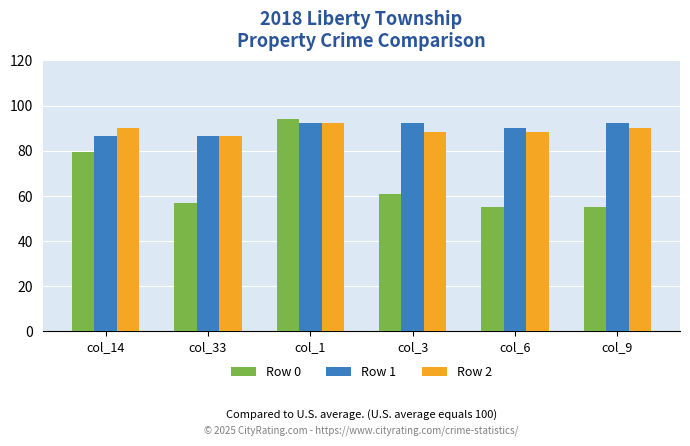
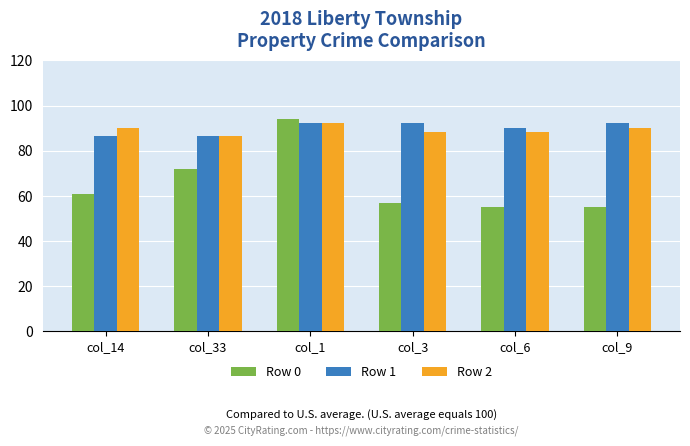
  {
    "Row 0": {
-     "col_14": 79,
-     "col_33": 57,
+     "col_14": 61,
+     "col_33": 72,
      "col_1": 94,
-     "col_3": 61,
+     "col_3": 57,
      "col_6": 55,
      "col_9": 55
    },
    "Row 1": {
      "col_14": 86,
      "col_33": 86,
      "col_1": 92,
      "col_3": 92,
      "col_6": 90,
      "col_9": 92
    },
    "Row 2": {
      "col_14": 90,
      "col_33": 86,
      "col_1": 92,
      "col_3": 88,
      "col_6": 88,
      "col_9": 90
    }
  }
